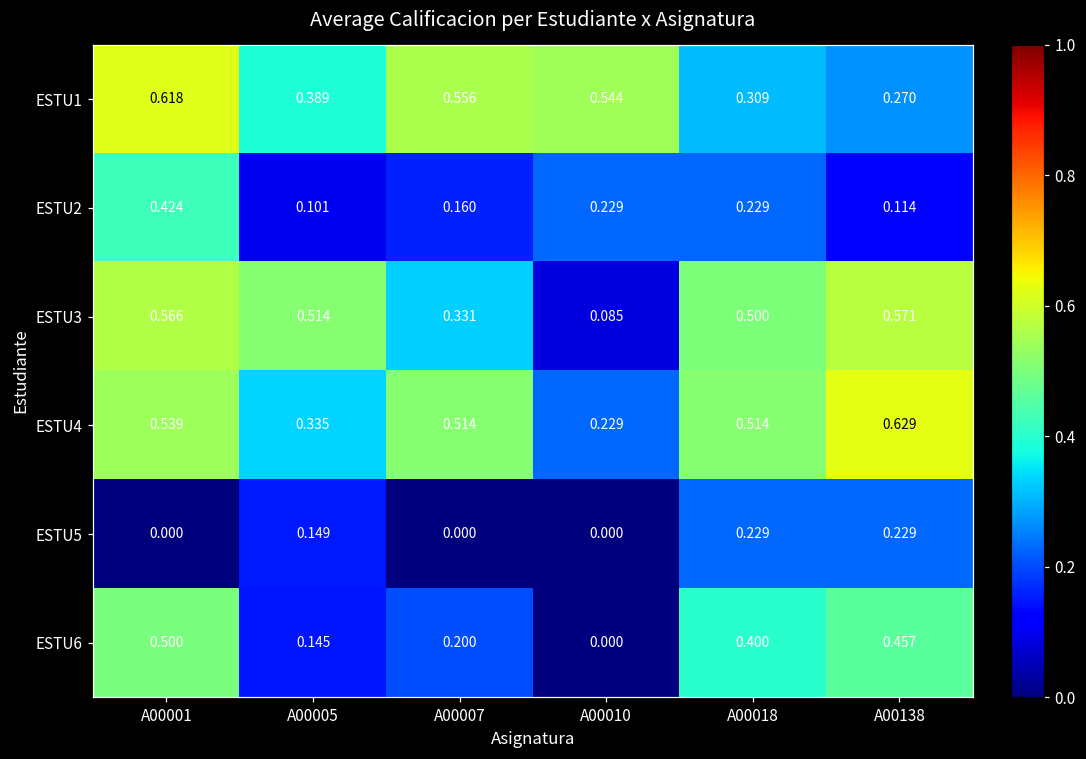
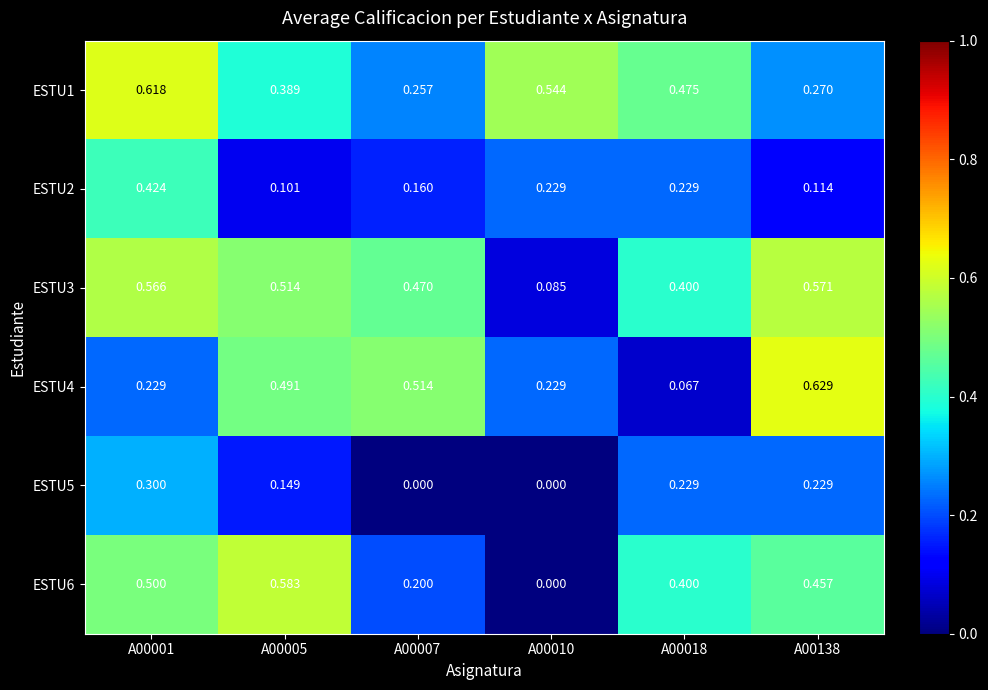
  {
    "ESTU1": {
      "A00001": 0.618,
      "A00005": 0.389,
-     "A00007": 0.556,
+     "A00007": 0.257,
      "A00010": 0.544,
-     "A00018": 0.309,
+     "A00018": 0.475,
      "A00138": 0.270
    },
    "ESTU2": {
      "A00001": 0.424,
      "A00005": 0.101,
      "A00007": 0.160,
      "A00010": 0.229,
      "A00018": 0.229,
      "A00138": 0.114
    },
    "ESTU3": {
      "A00001": 0.566,
      "A00005": 0.514,
-     "A00007": 0.331,
+     "A00007": 0.470,
      "A00010": 0.085,
-     "A00018": 0.500,
+     "A00018": 0.400,
      "A00138": 0.571
    },
    "ESTU4": {
-     "A00001": 0.539,
-     "A00005": 0.335,
+     "A00001": 0.229,
+     "A00005": 0.491,
      "A00007": 0.514,
      "A00010": 0.229,
-     "A00018": 0.514,
+     "A00018": 0.067,
      "A00138": 0.629
    },
    "ESTU5": {
-     "A00001": 0.000,
+     "A00001": 0.300,
      "A00005": 0.149,
      "A00007": 0.000,
      "A00010": 0.000,
      "A00018": 0.229,
      "A00138": 0.229
    },
    "ESTU6": {
      "A00001": 0.500,
-     "A00005": 0.145,
+     "A00005": 0.583,
      "A00007": 0.200,
      "A00010": 0.000,
      "A00018": 0.400,
      "A00138": 0.457
    }
  }
